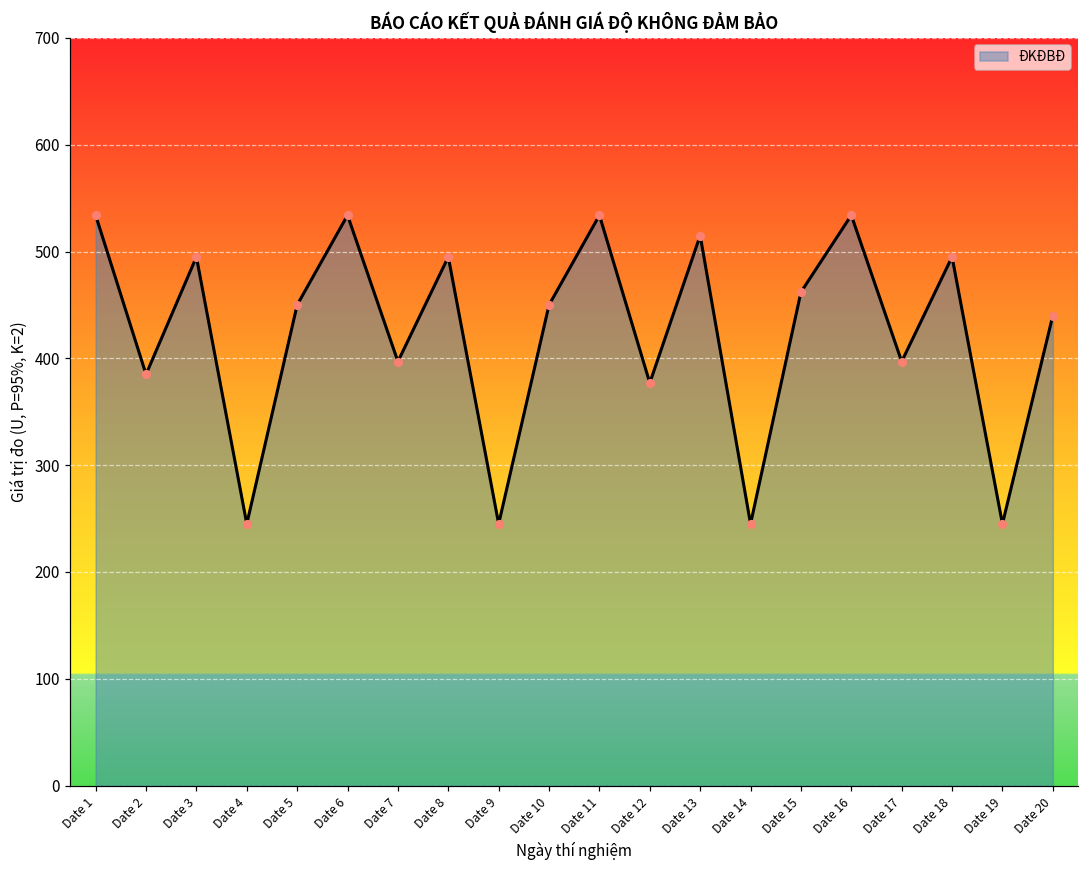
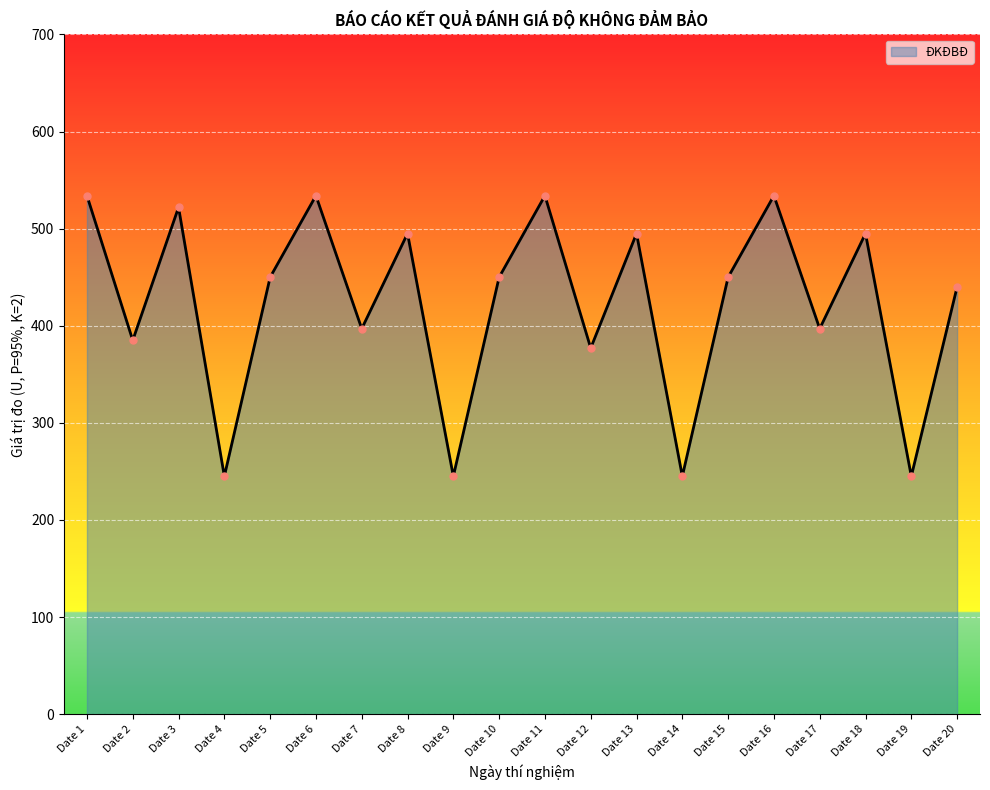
  {
    "Date 1": 530,
    "Date 2": 390,
-   "Date 3": 500,
+   "Date 3": 520,
    "Date 4": 250,
    "Date 5": 450,
    "Date 6": 530,
    "Date 7": 400,
    "Date 8": 500,
    "Date 9": 250,
    "Date 10": 450,
    "Date 11": 530,
    "Date 12": 380,
-   "Date 13": 520,
+   "Date 13": 500,
    "Date 14": 250,
-   "Date 15": 460,
+   "Date 15": 450,
    "Date 16": 530,
    "Date 17": 400,
    "Date 18": 500,
    "Date 19": 250,
    "Date 20": 440
  }
